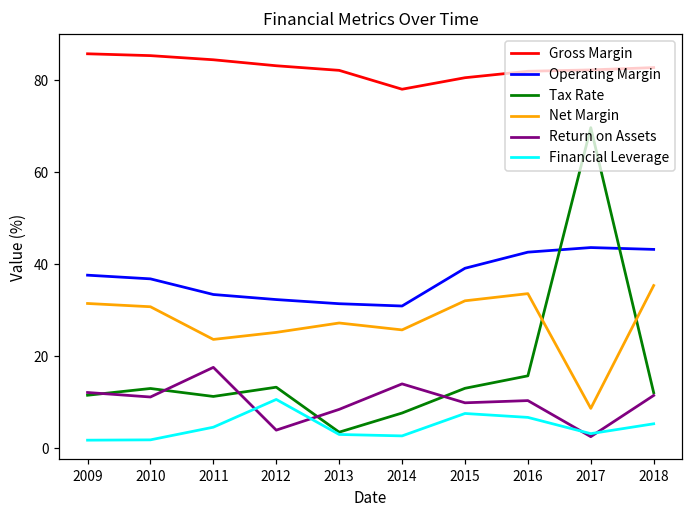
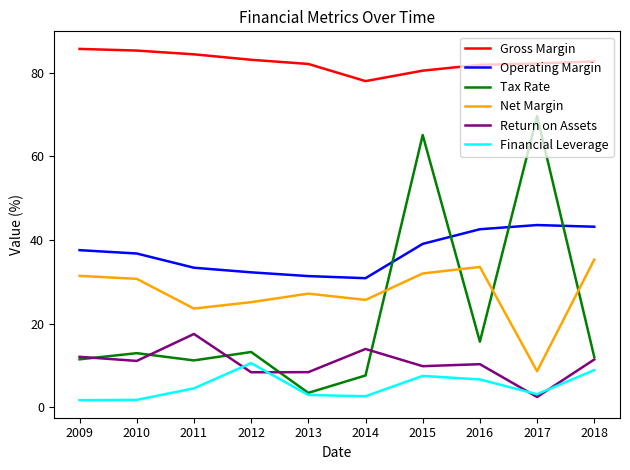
  {
    "Gross Margin": {
      "2009": 86,
      "2010": 85,
      "2011": 84,
      "2012": 83,
      "2013": 82,
      "2014": 78,
      "2015": 81
    },
    "Operating Margin": {
      "2009": 38,
      "2010": 37,
      "2011": 33,
      "2012": 32,
      "2013": 31,
      "2014": 31,
      "2015": 39,
      "2016": 43,
      "2017": 44,
      "2018": 43
    },
    "Tax Rate": {
      "2010": 13,
      "2011": 11,
      "2012": 13,
      "2014": 8,
-     "2015": 13,
+     "2015": 65,
      "2016": 16
    },
    "Net Margin": {
      "2009": 31,
      "2010": 31,
      "2011": 24,
      "2012": 25,
      "2013": 27,
      "2014": 26,
      "2015": 32,
      "2016": 34,
      "2017": 9,
      "2018": 35
    },
    "Return on Assets": {
      "2010": 11,
      "2011": 18,
-     "2012": 4,
+     "2012": 8,
      "2013": 8,
      "2014": 14,
      "2015": 10,
      "2016": 10,
      "2017": 3
    },
    "Financial Leverage": {
      "2009": 2,
      "2010": 2,
      "2011": 5,
      "2012": 11,
      "2014": 3,
      "2015": 8,
      "2016": 7,
      "2017": 3,
-     "2018": 5
+     "2018": 9
    }
  }
